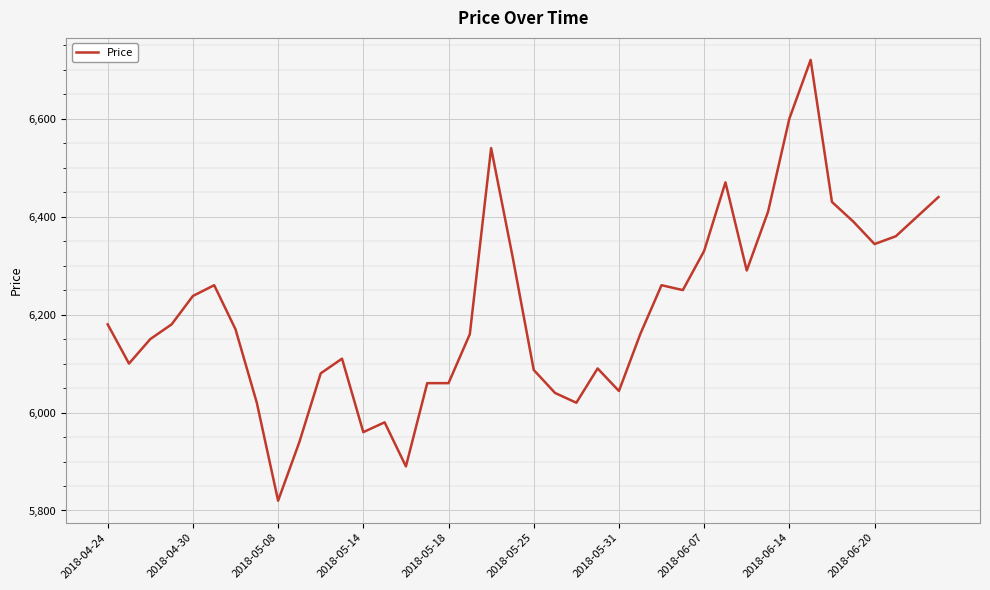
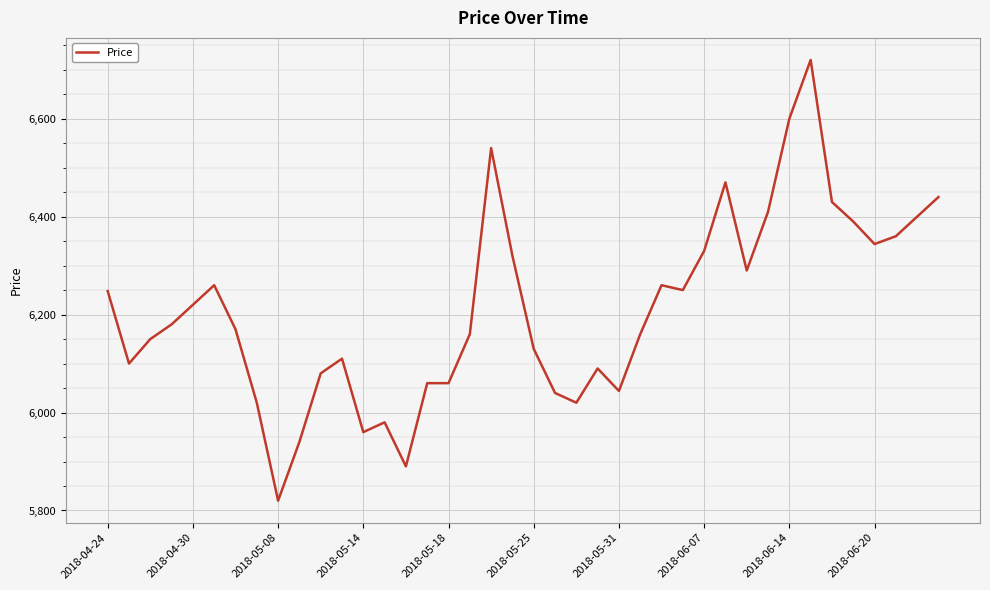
  {
-   "2018-04-24": "6,180",
-   "2018-04-30": "6,240",
+   "2018-04-24": "6,250",
+   "2018-04-30": "6,220",
    "2018-05-08": "5,820",
    "2018-05-14": "5,960",
    "2018-05-18": "6,060",
-   "2018-05-25": "6,090",
+   "2018-05-25": "6,130",
    "2018-05-31": "6,040",
    "2018-06-07": "6,330",
    "2018-06-14": "6,600",
    "2018-06-20": "6,340"
  }
